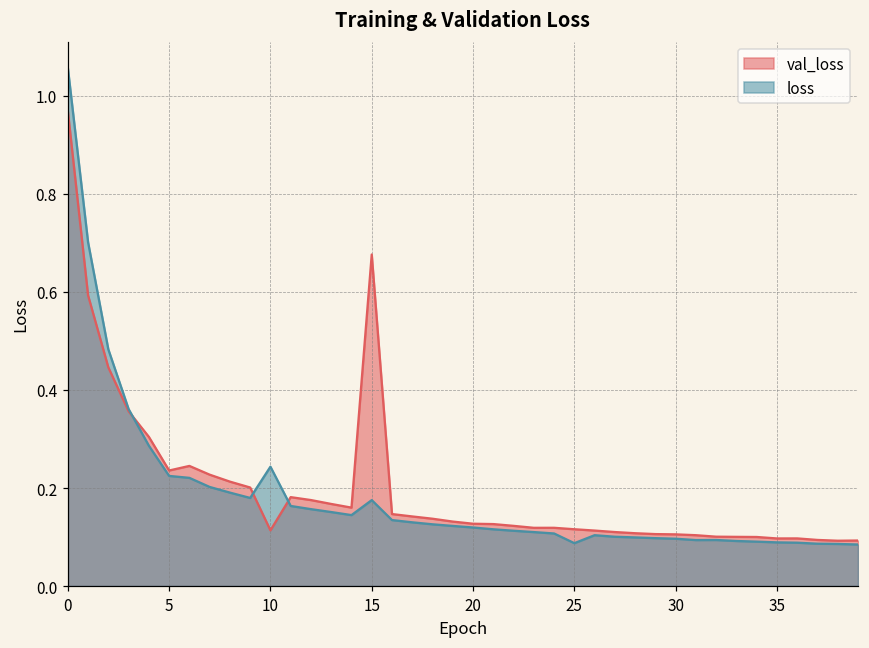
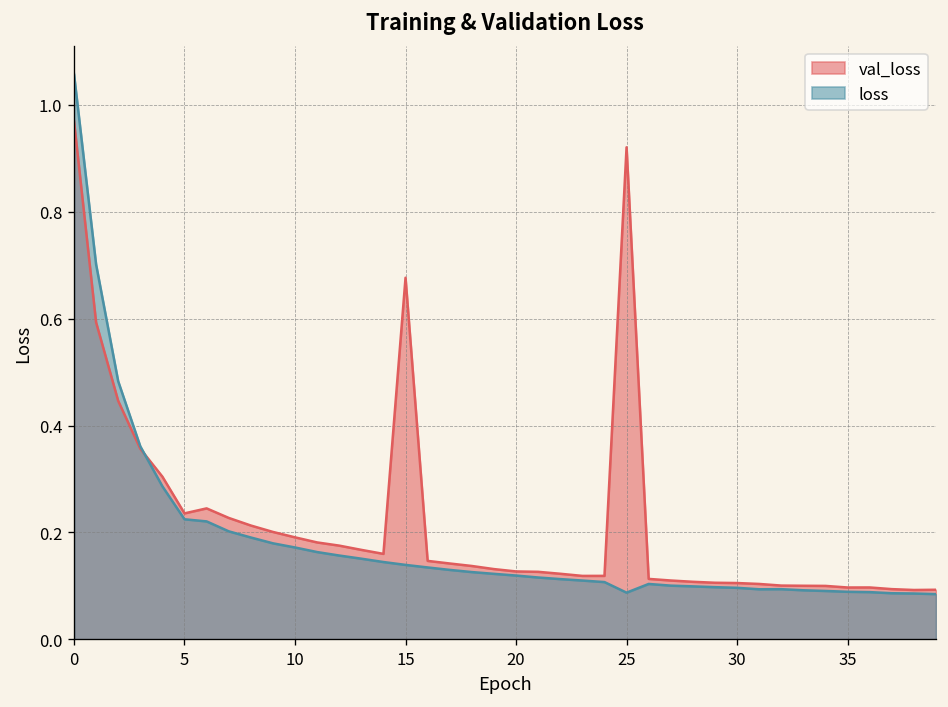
  {
    "val_loss": {
      "0": 0.97,
      "5": 0.24,
-     "10": 0.11,
+     "10": 0.19,
      "15": 0.68,
      "20": 0.13,
-     "25": 0.12,
+     "25": 0.92,
      "30": 0.11,
      "35": 0.10
    },
    "loss": {
      "0": 1.06,
      "5": 0.22,
-     "10": 0.24,
-     "15": 0.18,
+     "10": 0.17,
+     "15": 0.14,
      "20": 0.12,
      "25": 0.09,
      "30": 0.10,
      "35": 0.09
    }
  }
